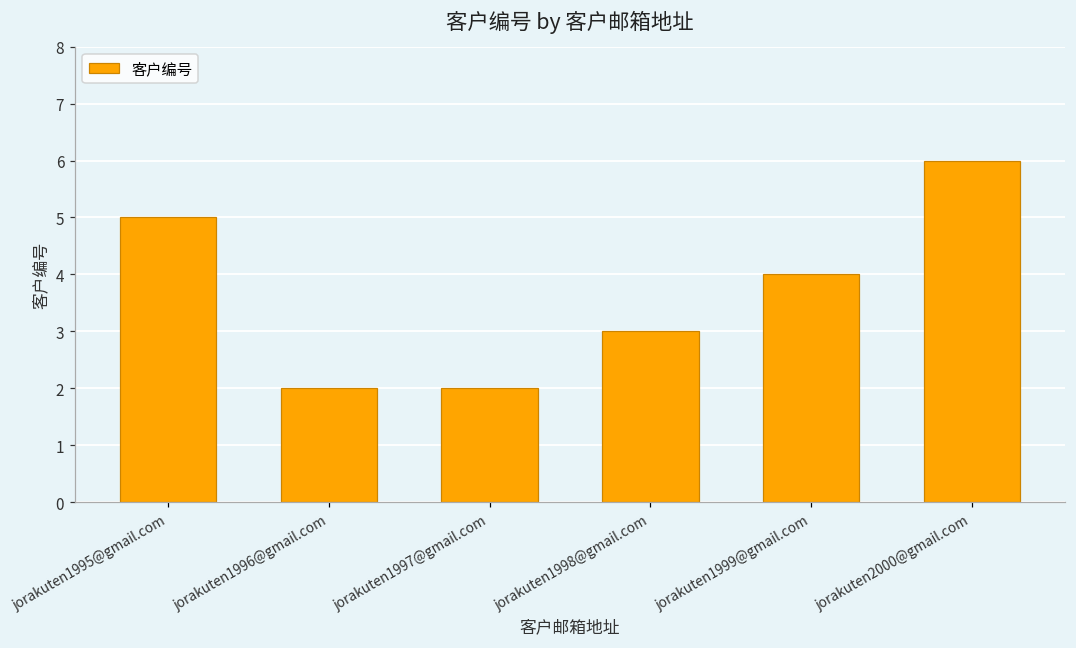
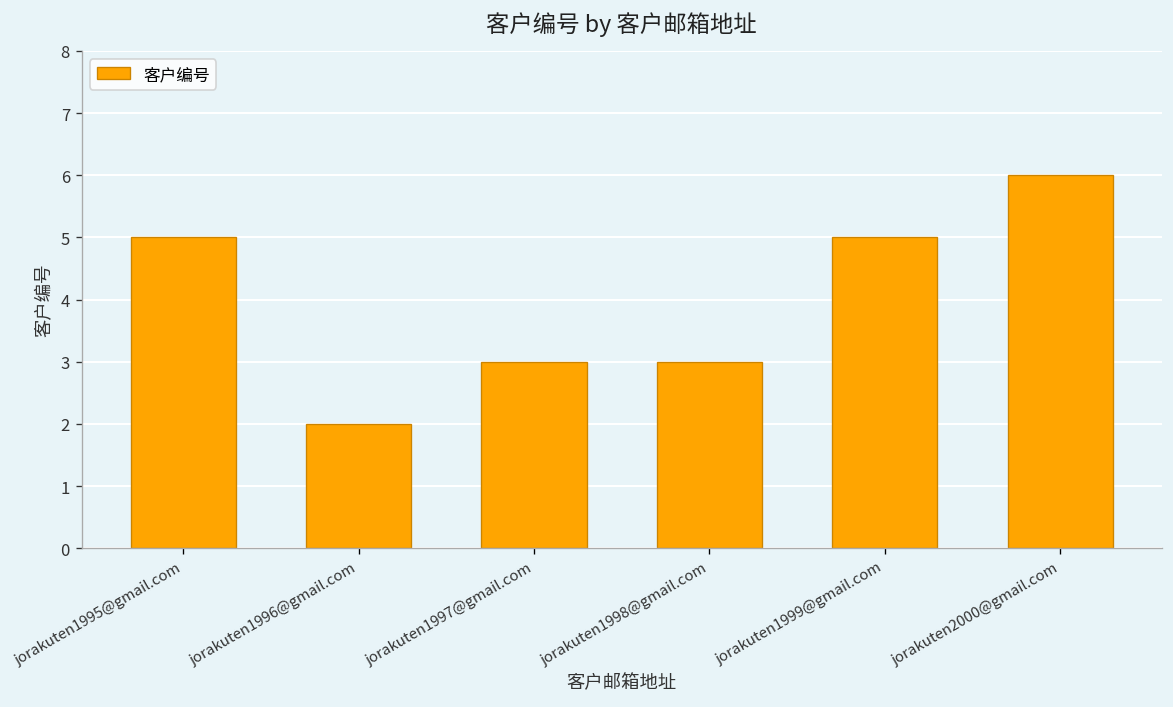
  {
    "jorakuten1995@gmail.com": 5,
    "jorakuten1996@gmail.com": 2,
-   "jorakuten1997@gmail.com": 2,
+   "jorakuten1997@gmail.com": 3,
    "jorakuten1998@gmail.com": 3,
-   "jorakuten1999@gmail.com": 4,
+   "jorakuten1999@gmail.com": 5,
    "jorakuten2000@gmail.com": 6
  }
